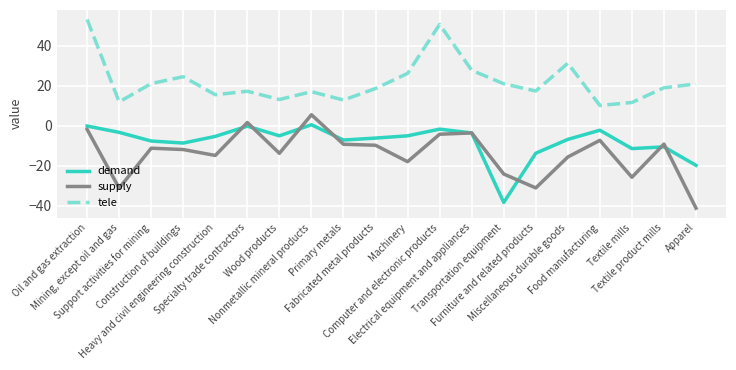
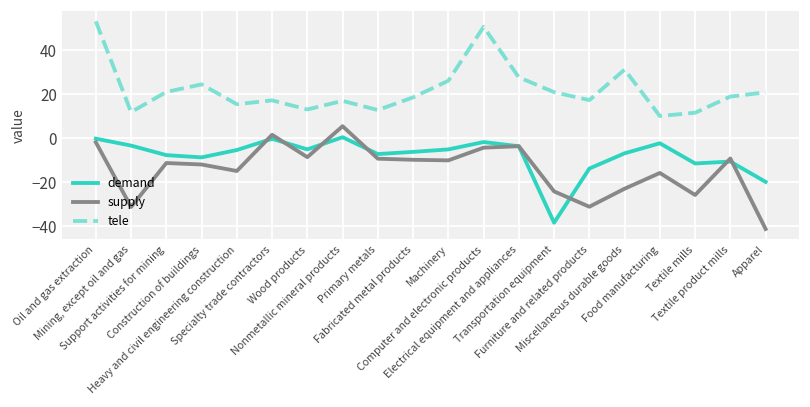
  {
    "supply": {
      "Oil and gas extraction": -2,
      "Mining, except oil and gas": -31,
      "Support activities for mining": -11,
      "Construction of buildings": -12,
      "Heavy and civil engineering construction": -15,
      "Specialty trade contractors": 2,
-     "Wood products": -14,
+     "Wood products": -9,
      "Nonmetallic mineral products": 5,
      "Primary metals": -9,
      "Fabricated metal products": -10,
-     "Machinery": -18,
+     "Machinery": -10,
      "Computer and electronic products": -4,
      "Transportation equipment": -24,
      "Furniture and related products": -31,
-     "Miscellaneous durable goods": -16,
-     "Food manufacturing": -7,
+     "Miscellaneous durable goods": -23,
+     "Food manufacturing": -16,
      "Textile mills": -26,
      "Textile product mills": -9,
      "Apparel": -41
    }
  }
